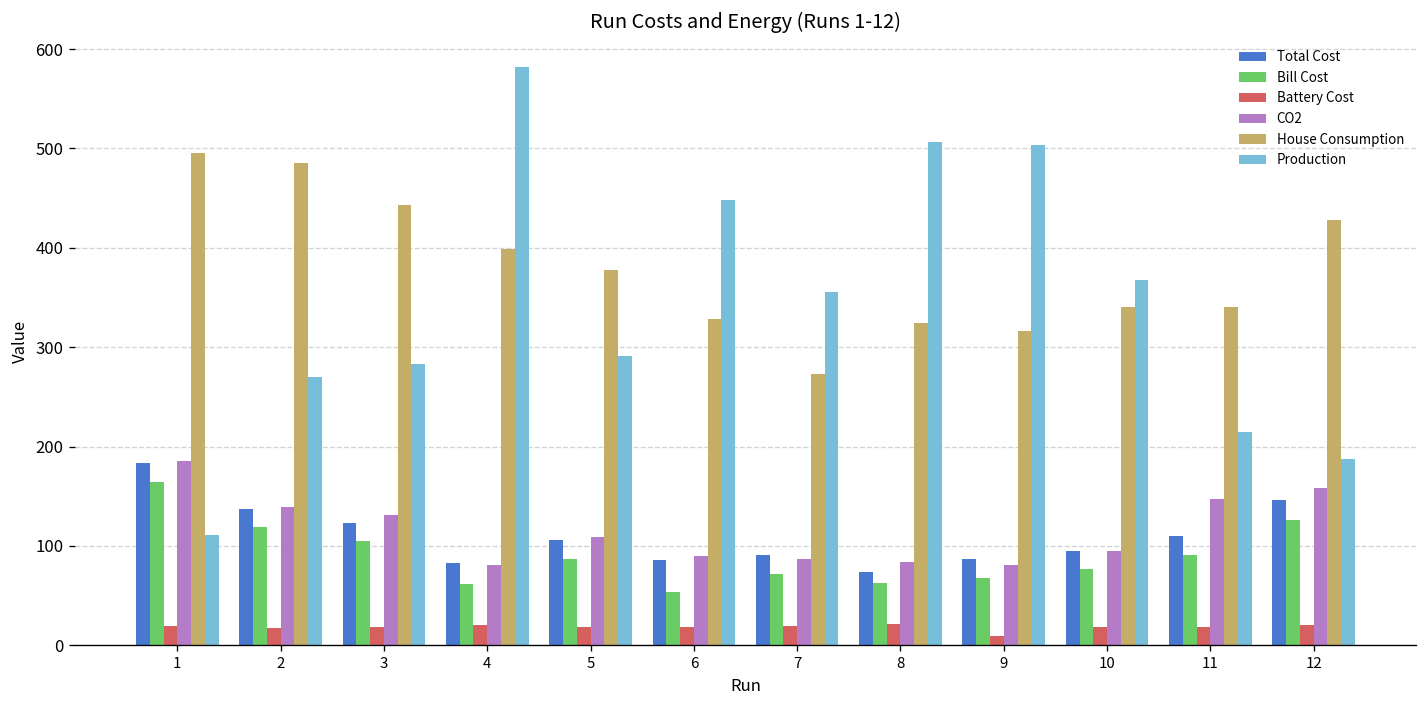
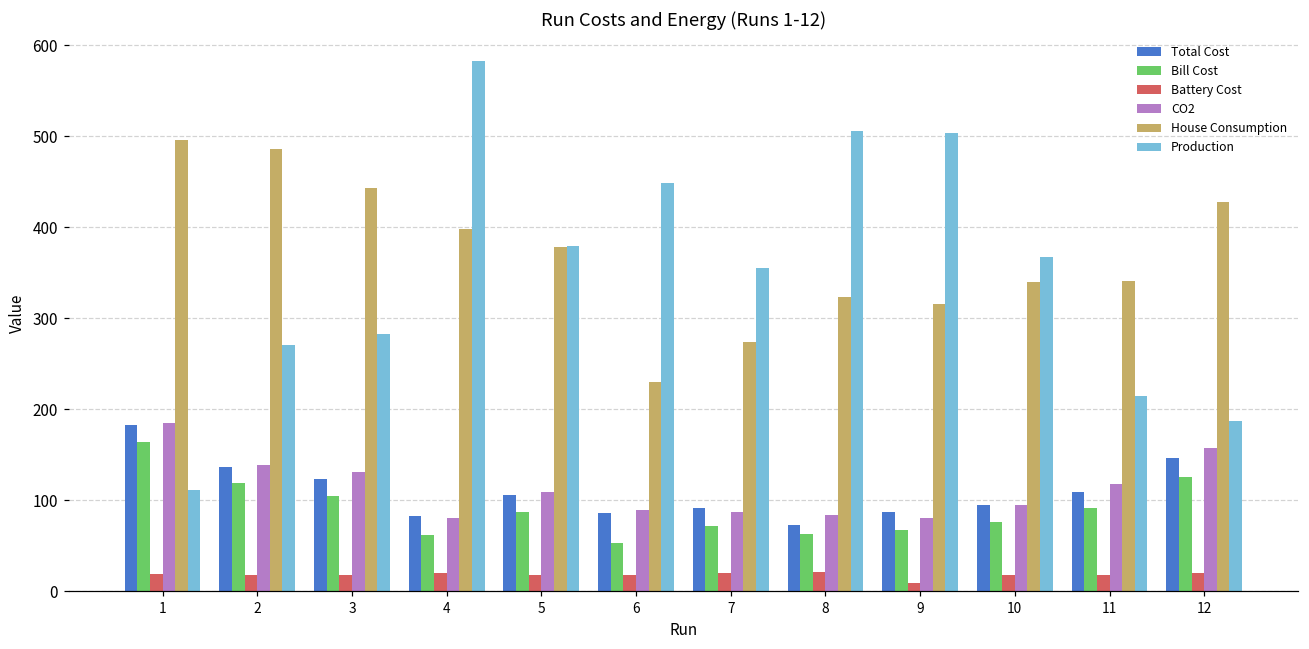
  {
    "Total Cost": {
      "1": 180,
      "2": 140,
      "3": 120,
      "4": 80,
      "5": 110,
      "6": 90,
      "7": 90,
      "8": 70,
      "9": 90,
      "10": 90,
      "11": 110,
      "12": 150
    },
    "Bill Cost": {
      "1": 160,
      "2": 120,
      "3": 100,
      "4": 60,
      "5": 90,
      "6": 50,
      "7": 70,
      "8": 60,
      "9": 70,
      "10": 80,
      "11": 90,
      "12": 130
    },
    "Battery Cost": {
      "1": 20,
      "2": 20,
      "3": 20,
      "4": 20,
      "5": 20,
      "6": 20,
      "7": 20,
      "8": 20,
      "9": 10,
      "10": 20,
      "11": 20,
      "12": 20
    },
    "CO2": {
      "1": 190,
      "2": 140,
      "3": 130,
      "4": 80,
      "5": 110,
      "6": 90,
      "7": 90,
      "8": 80,
      "9": 80,
      "10": 100,
-     "11": 150,
+     "11": 120,
      "12": 160
    },
    "House Consumption": {
      "1": 500,
      "2": 490,
      "3": 440,
      "4": 400,
      "5": 380,
-     "6": 330,
+     "6": 230,
      "7": 270,
      "8": 320,
      "9": 320,
      "10": 340,
      "11": 340,
      "12": 430
    },
    "Production": {
      "1": 110,
      "2": 270,
      "3": 280,
      "4": 580,
-     "5": 290,
+     "5": 380,
      "6": 450,
      "7": 360,
      "8": 510,
      "9": 500,
      "10": 370,
      "11": 220,
      "12": 190
    }
  }
